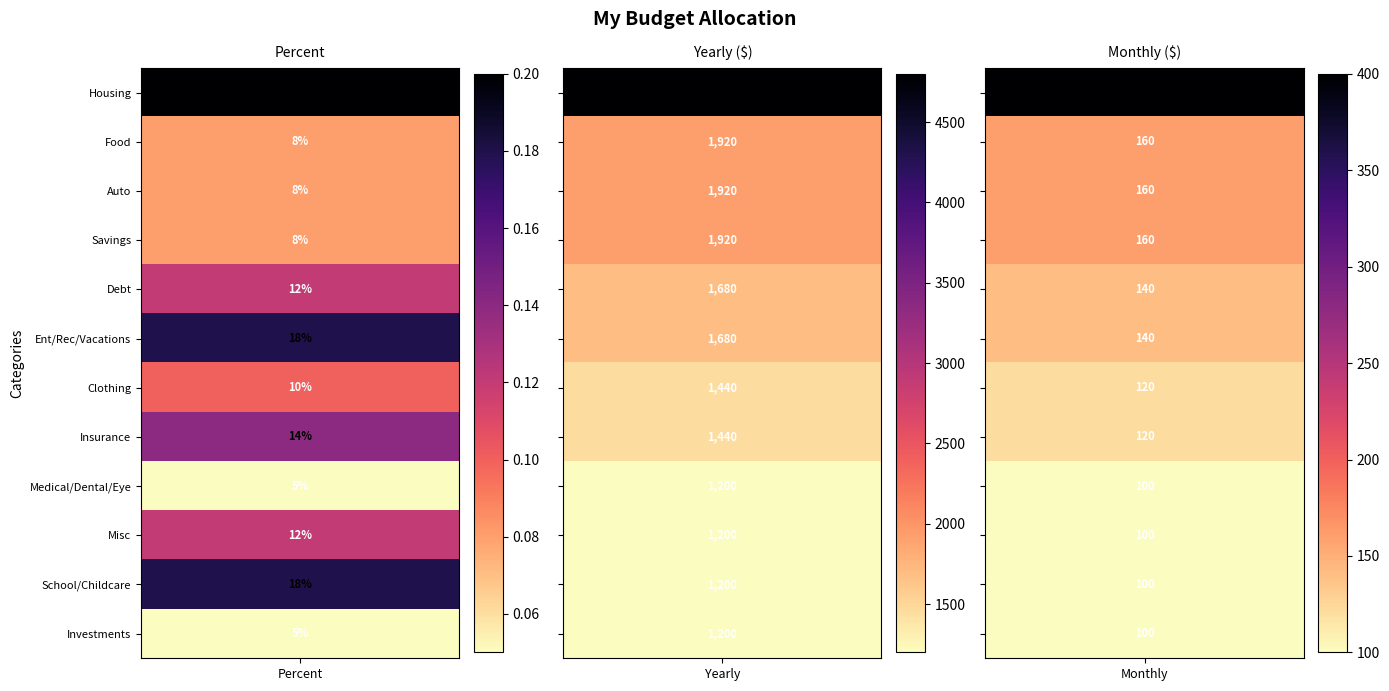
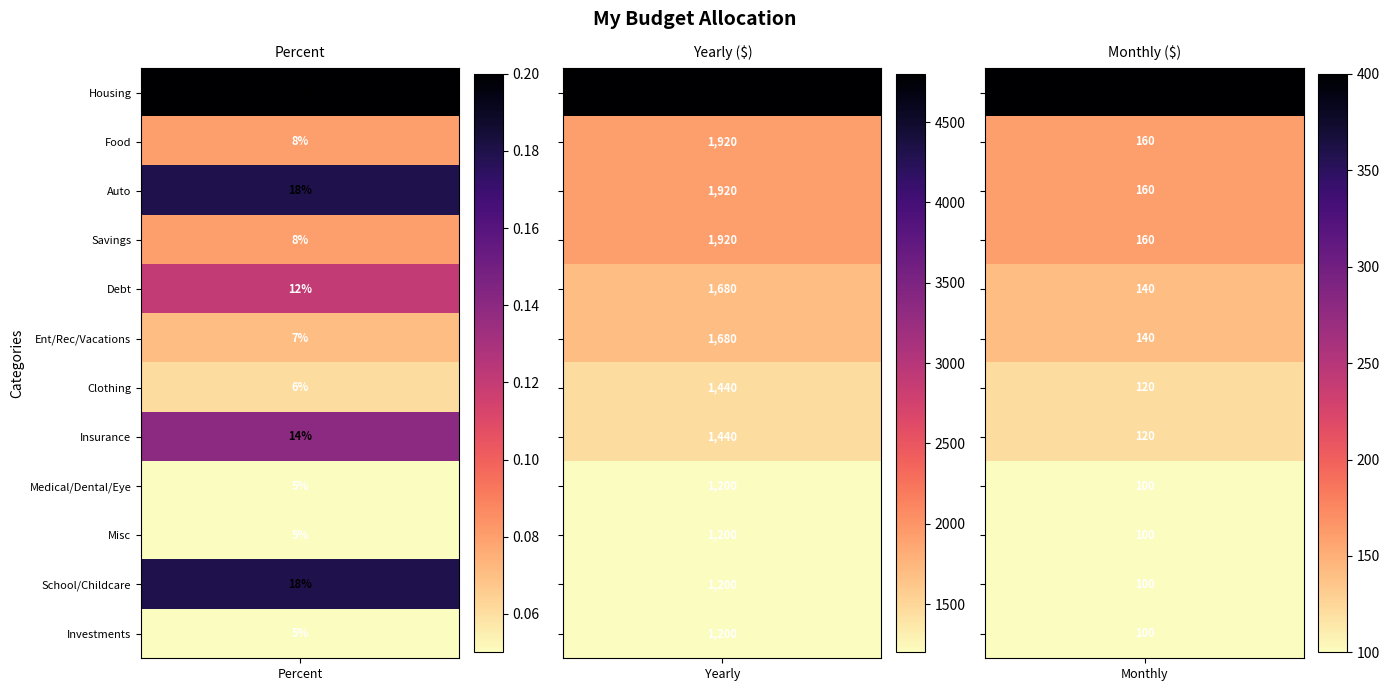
  {
    "Percent": {
      "Food": {
        "Percent": "8%"
      },
      "Auto": {
-       "Percent": "8%"
+       "Percent": "18%"
      },
      "Savings": {
        "Percent": "8%"
      },
      "Debt": {
        "Percent": "12%"
      },
      "Ent/Rec/Vacations": {
-       "Percent": "18%"
+       "Percent": "7%"
      },
      "Clothing": {
-       "Percent": "10%"
+       "Percent": "6%"
      },
      "Insurance": {
        "Percent": "14%"
      },
      "Medical/Dental/Eye": {
        "Percent": "5%"
      },
      "Misc": {
-       "Percent": "12%"
+       "Percent": "5%"
      },
      "School/Childcare": {
        "Percent": "18%"
      },
      "Investments": {
        "Percent": "5%"
      }
    }
  }
